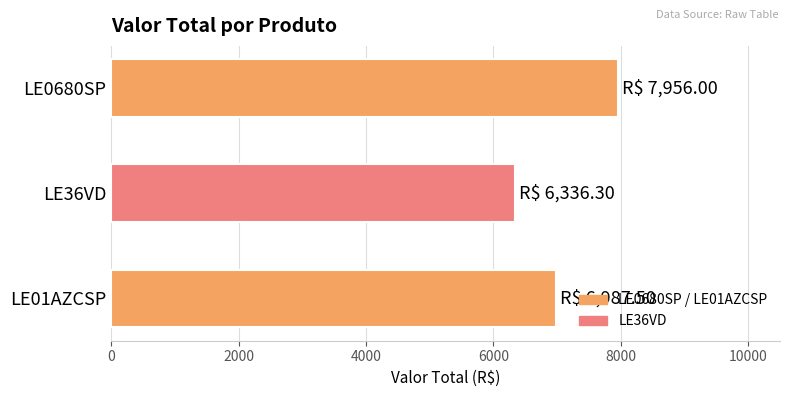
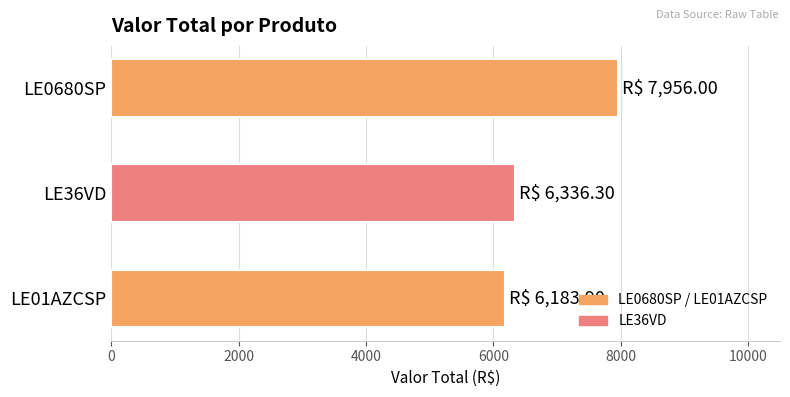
  {
    "LE0680SP": "7,956.00",
    "LE36VD": "6,336.30",
-   "LE01AZCSP": "6,987.50"
+   "LE01AZCSP": "6,183.90"
  }
